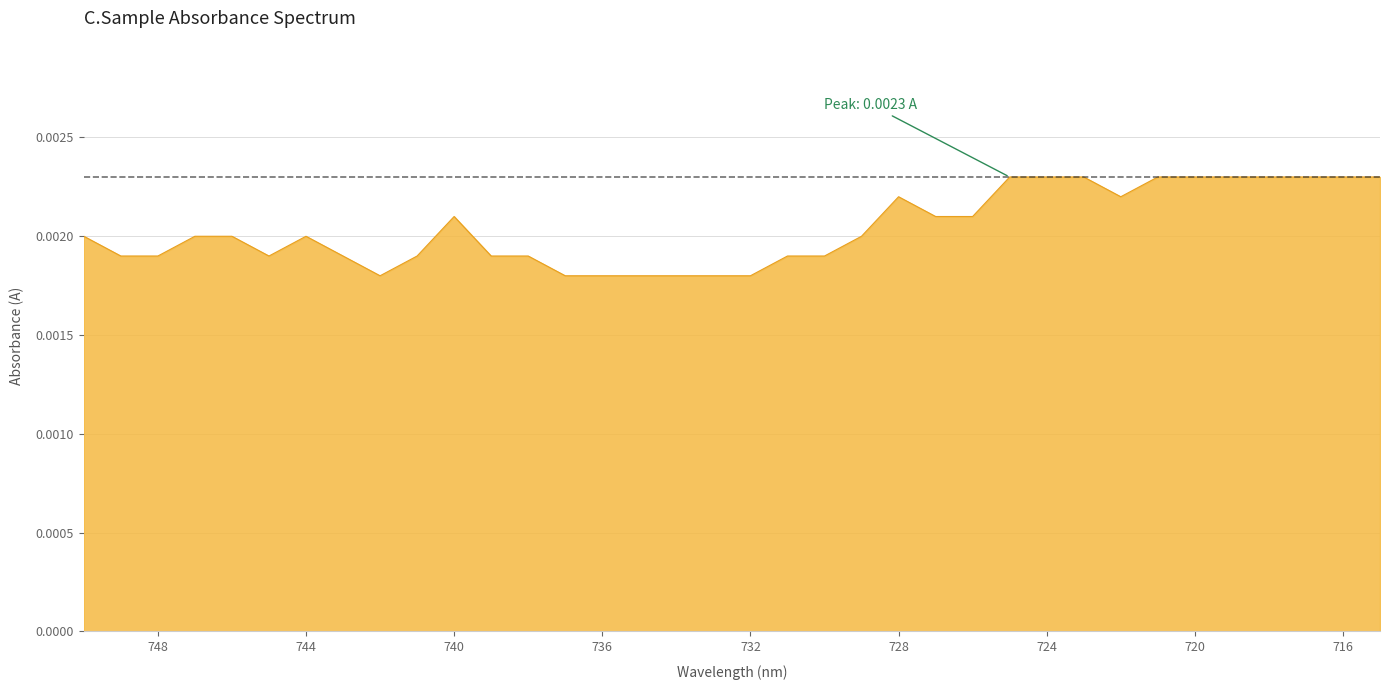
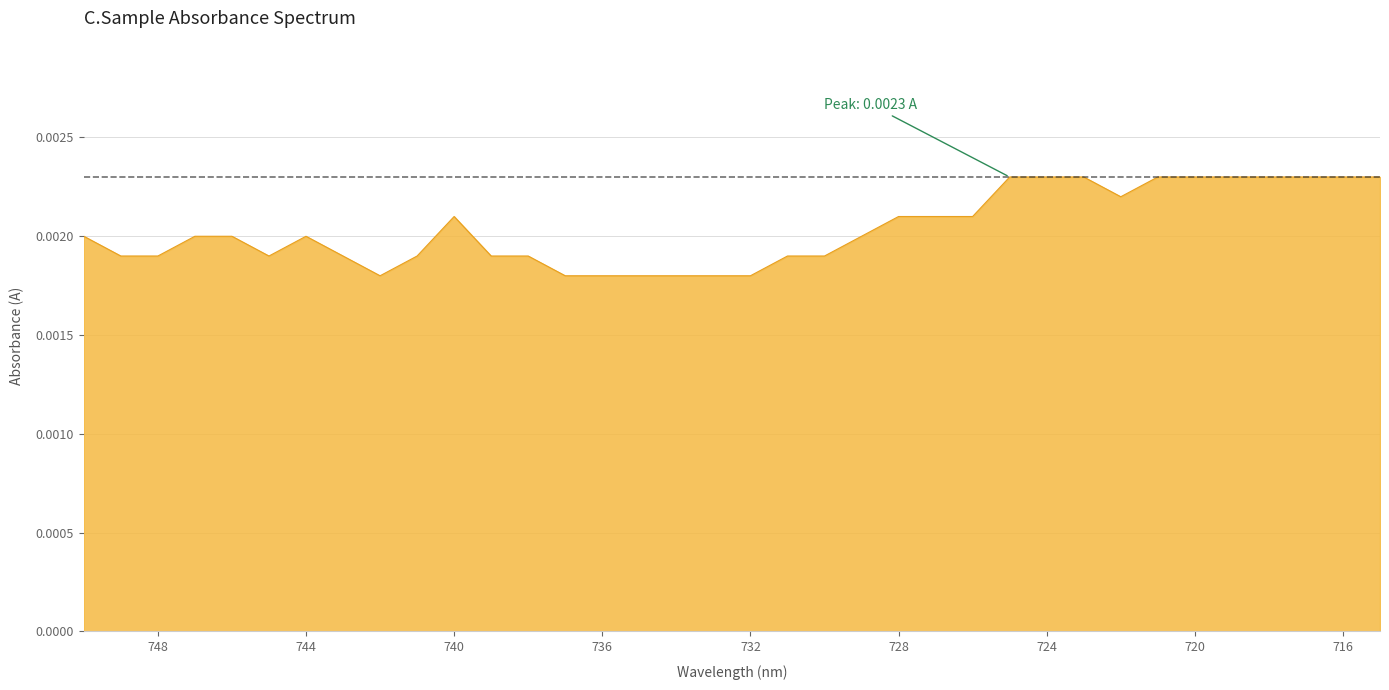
  {
    "748": 0.0019,
    "744": 0.0020,
    "740": 0.0021,
    "736": 0.0018,
    "732": 0.0018,
-   "728": 0.0022,
+   "728": 0.0021,
    "724": 0.0023,
    "720": 0.0023,
    "716": 0.0023
  }
